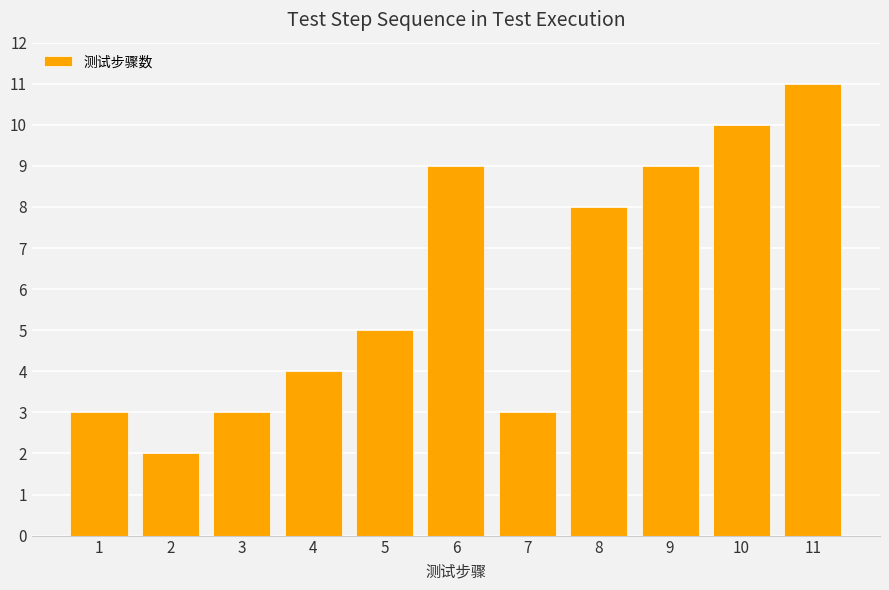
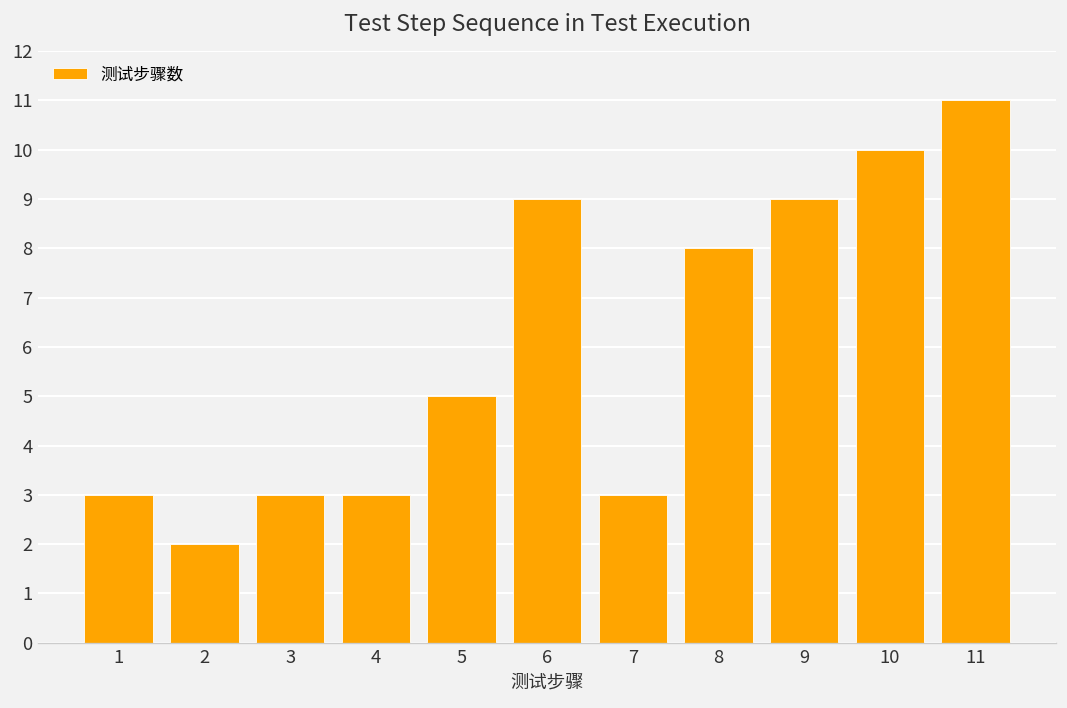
  {
    "1": 3,
    "2": 2,
    "3": 3,
-   "4": 4,
+   "4": 3,
    "5": 5,
    "6": 9,
    "7": 3,
    "8": 8,
    "9": 9,
    "10": 10,
    "11": 11
  }
